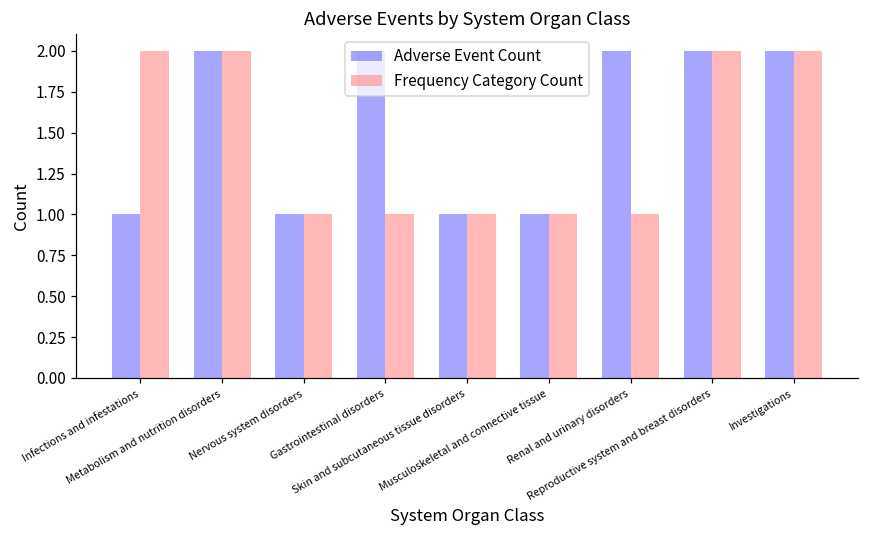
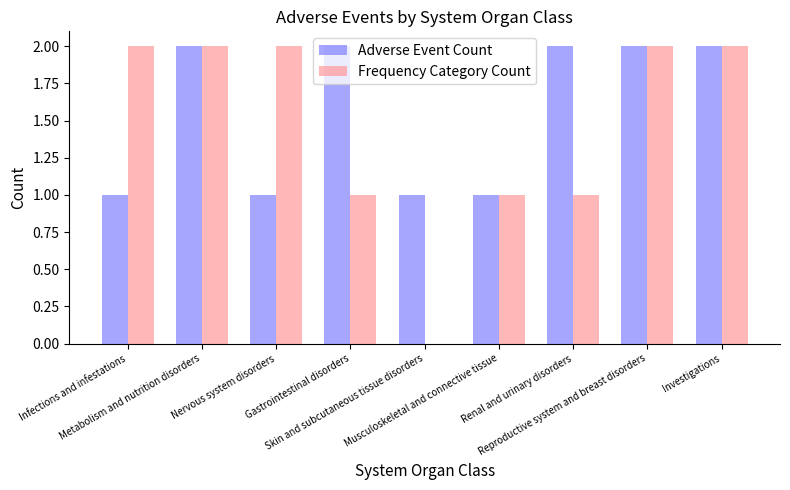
  {
    "Adverse Event Count": {
      "Infections and infestations": 1,
      "Metabolism and nutrition disorders": 2,
      "Nervous system disorders": 1,
      "Skin and subcutaneous tissue disorders": 1,
      "Musculoskeletal and connective tissue": 1,
      "Renal and urinary disorders": 2,
      "Reproductive system and breast disorders": 2,
      "Investigations": 2
    },
    "Frequency Category Count": {
      "Infections and infestations": 2,
      "Metabolism and nutrition disorders": 2,
-     "Nervous system disorders": 1,
+     "Nervous system disorders": 2,
      "Gastrointestinal disorders": 1,
-     "Skin and subcutaneous tissue disorders": 1,
+     "Skin and subcutaneous tissue disorders": 0,
      "Musculoskeletal and connective tissue": 1,
      "Renal and urinary disorders": 1,
      "Reproductive system and breast disorders": 2,
      "Investigations": 2
    }
  }
